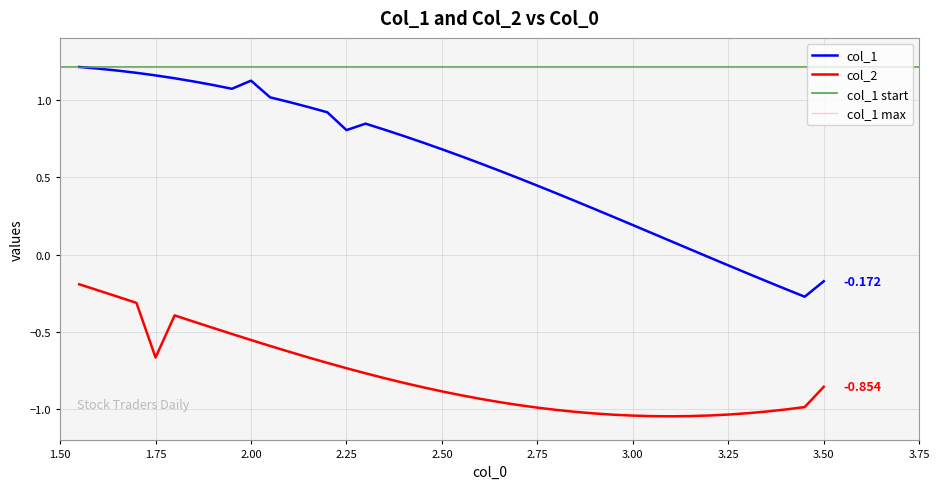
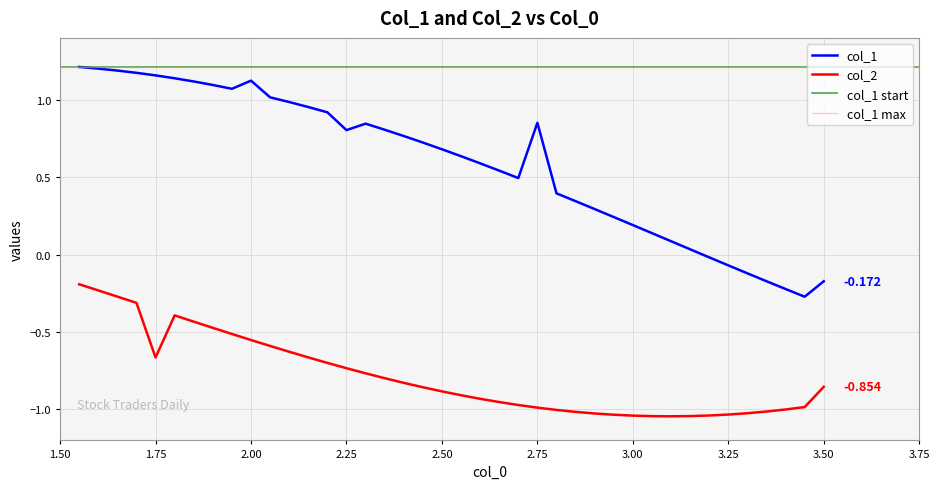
  {
    "col_1": {
      "1.75": 1.16,
      "2.00": 1.12,
      "2.25": 0.80,
      "2.50": 0.68,
-     "2.75": 0.45,
+     "2.75": 0.85,
      "3.00": 0.19,
      "3.25": -0.07
    },
    "col_2": {
      "3.50": -0.854
    }
  }
